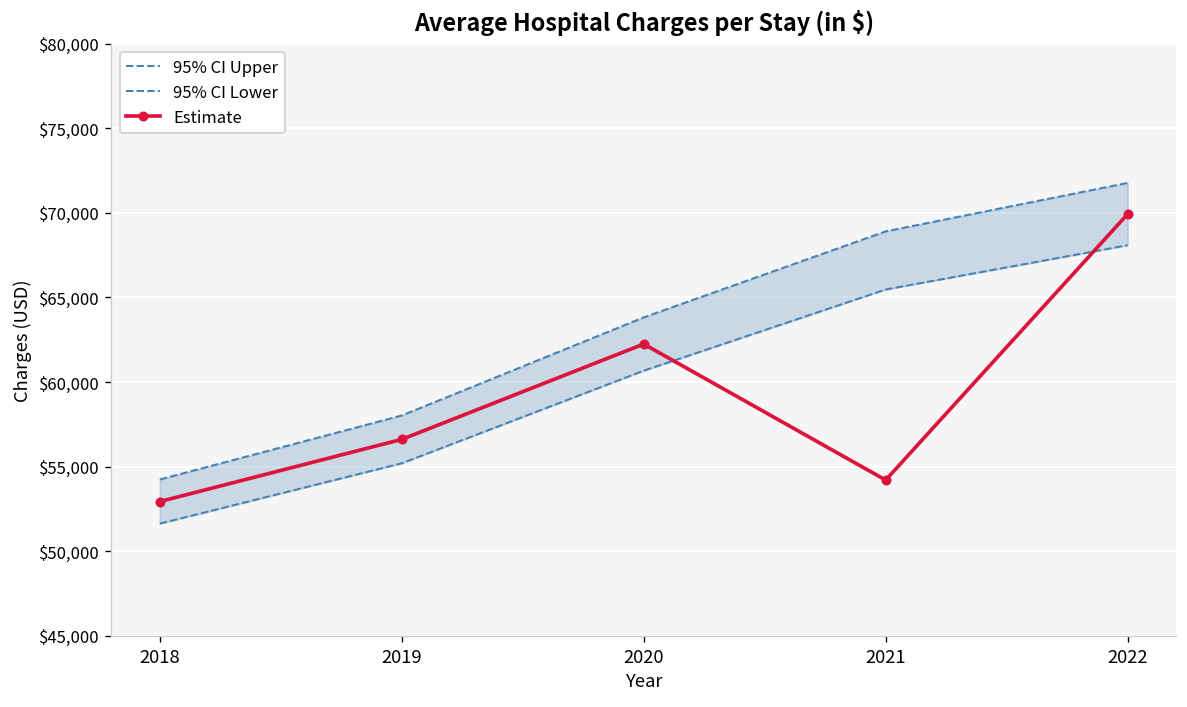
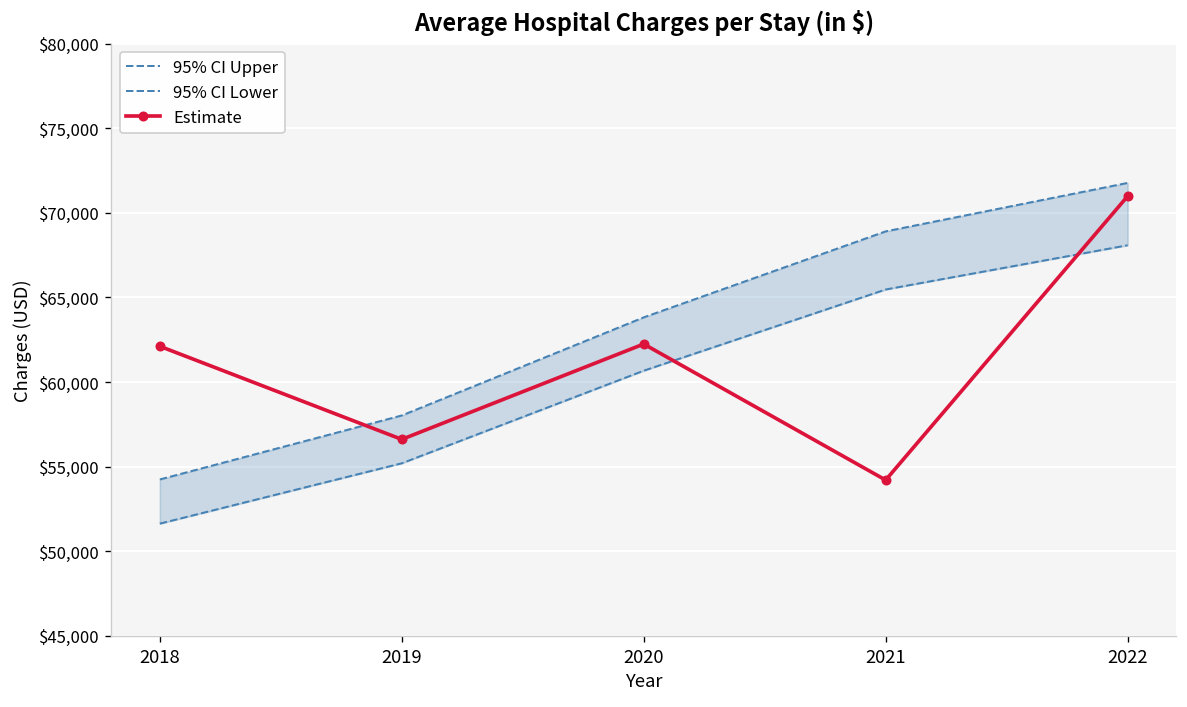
  {
    "Estimate": {
-     "2018": "$52,900",
+     "2018": "$62,100",
      "2019": "$56,600",
      "2020": "$62,200",
      "2021": "$54,200",
-     "2022": "$69,900"
+     "2022": "$71,000"
    }
  }
